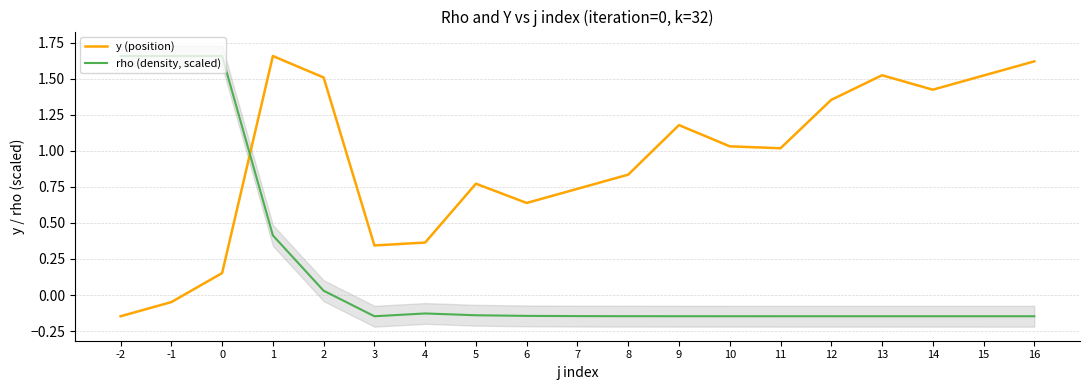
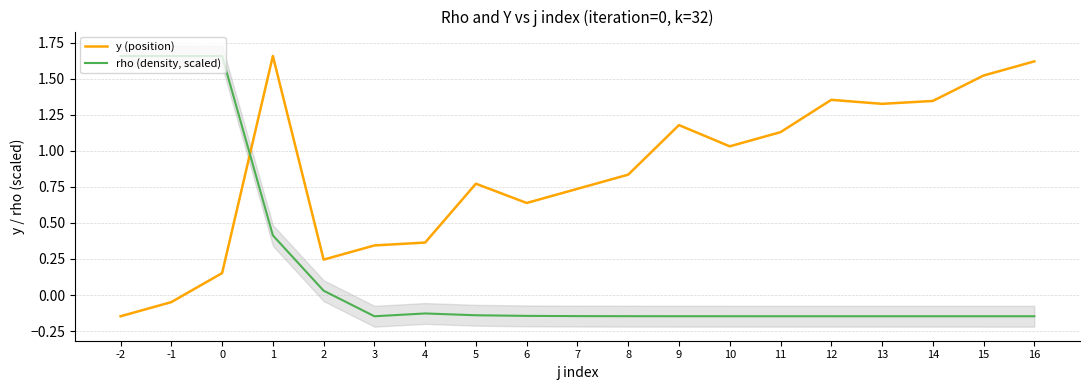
  {
    "y (position)": {
      "-2": -0.15,
      "-1": -0.05,
      "0": 0.15,
      "1": 1.66,
-     "2": 1.51,
+     "2": 0.25,
      "3": 0.34,
      "4": 0.36,
      "5": 0.77,
      "6": 0.64,
      "7": 0.74,
      "8": 0.83,
      "9": 1.18,
      "10": 1.03,
-     "11": 1.02,
+     "11": 1.13,
      "12": 1.35,
-     "13": 1.52,
-     "14": 1.42,
+     "13": 1.33,
+     "14": 1.35,
      "15": 1.52,
      "16": 1.62
    },
    "rho (density, scaled)": {
      "1": 0.41,
      "2": 0.03,
      "3": -0.15,
      "4": -0.13,
      "5": -0.14,
      "6": -0.14,
      "7": -0.15,
      "8": -0.15,
      "9": -0.15,
      "10": -0.15,
      "11": -0.15,
      "12": -0.15,
      "13": -0.15,
      "14": -0.15,
      "15": -0.15,
      "16": -0.15
    }
  }
